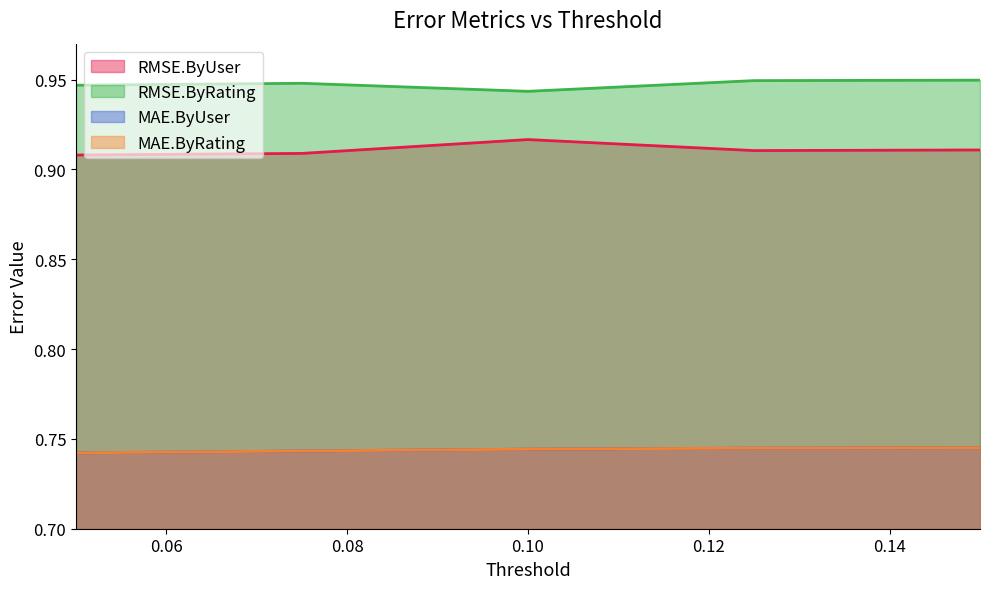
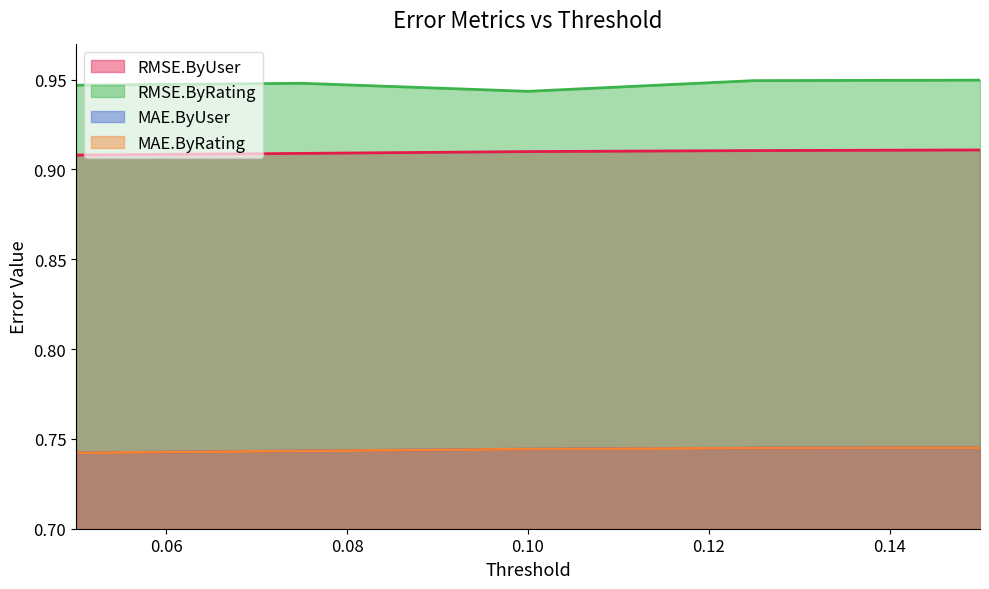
  {
    "RMSE.ByUser": {
-     "0.10": 0.917
+     "0.10": 0.910
    },
    "RMSE.ByRating": {
      "0.10": 0.943
    },
    "MAE.ByRating": {
      "0.10": 0.744
    }
  }
